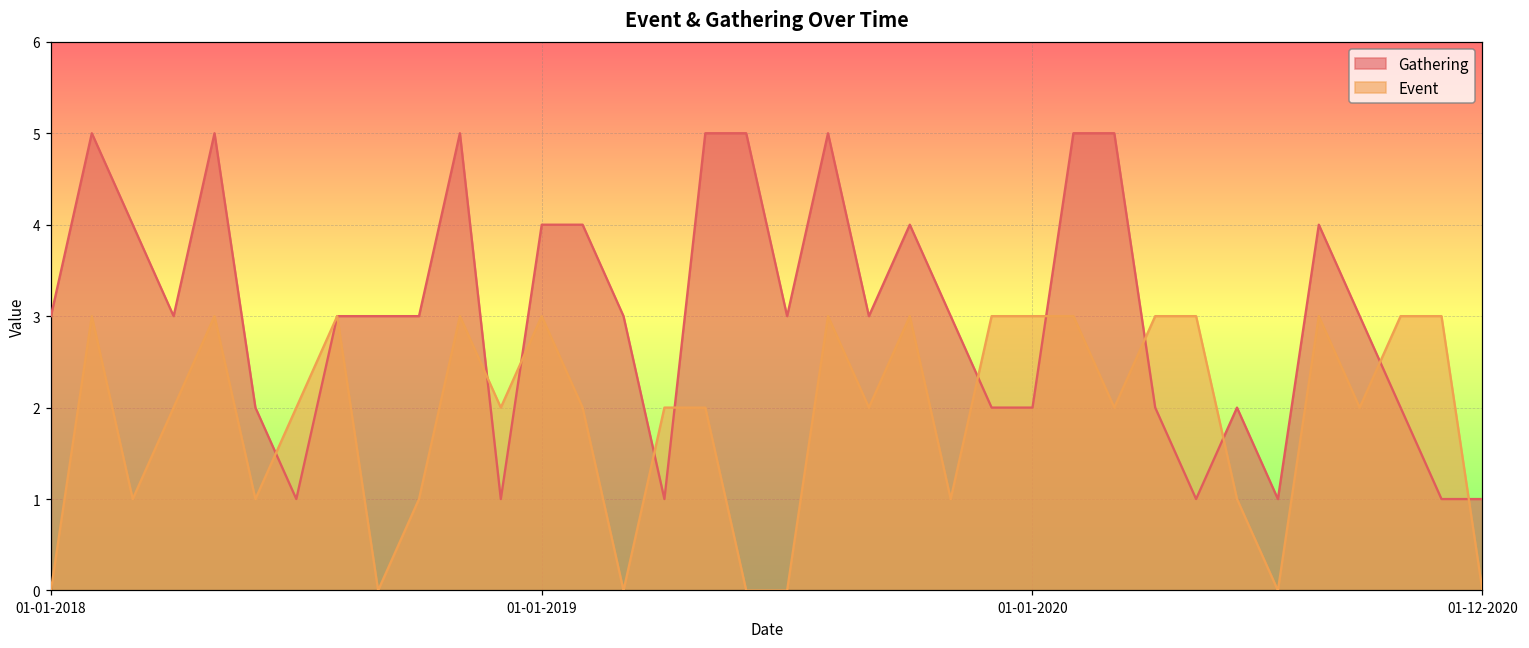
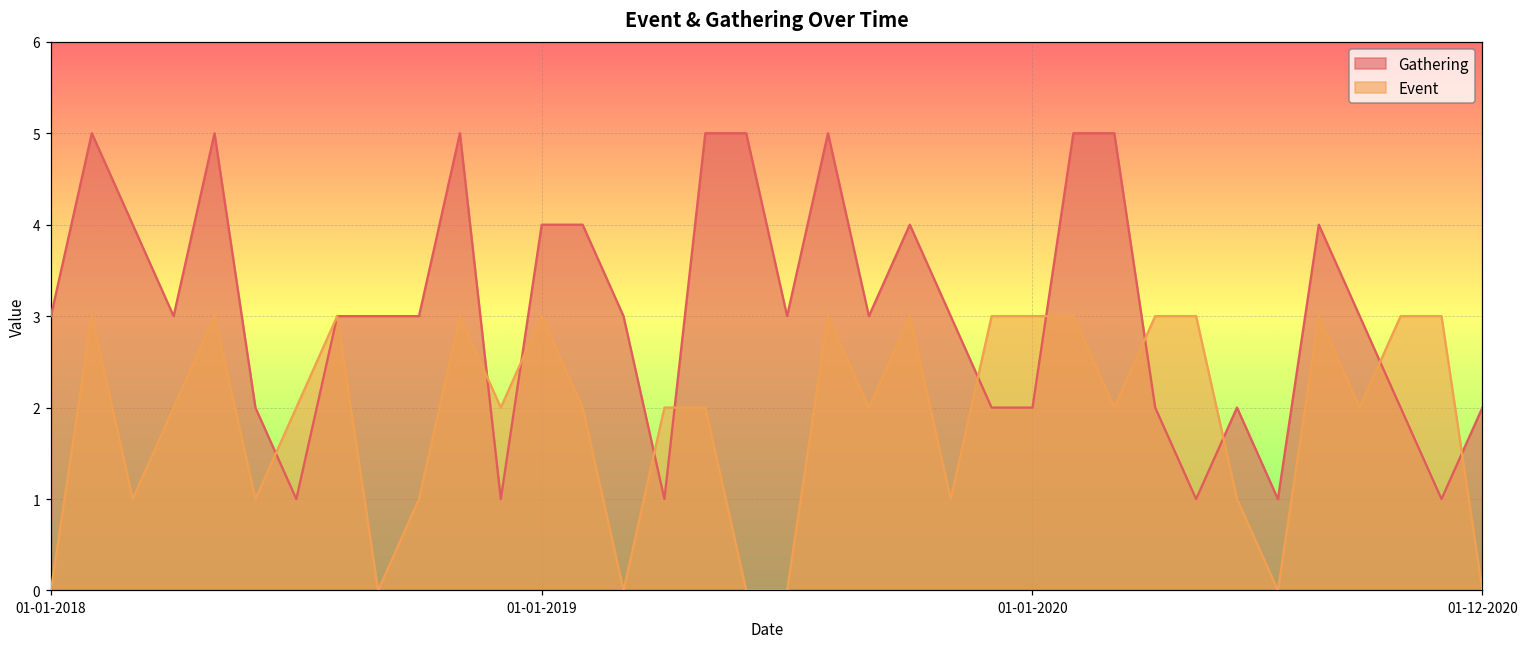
  {
    "Gathering": {
      "01-01-2018": 3,
      "01-01-2019": 4,
      "01-01-2020": 2,
-     "01-12-2020": 1
+     "01-12-2020": 2
    },
    "Event": {
      "01-01-2018": 0,
      "01-01-2019": 3,
      "01-01-2020": 3,
      "01-12-2020": 0
    }
  }
